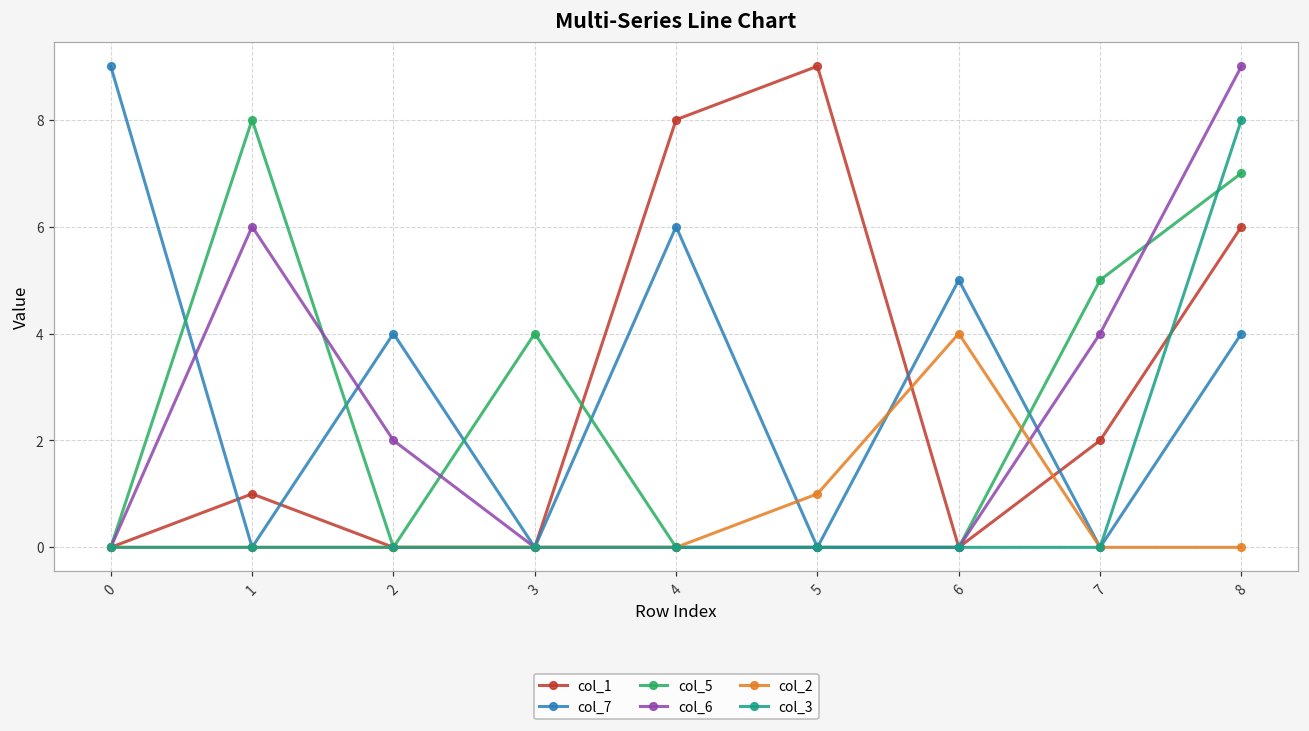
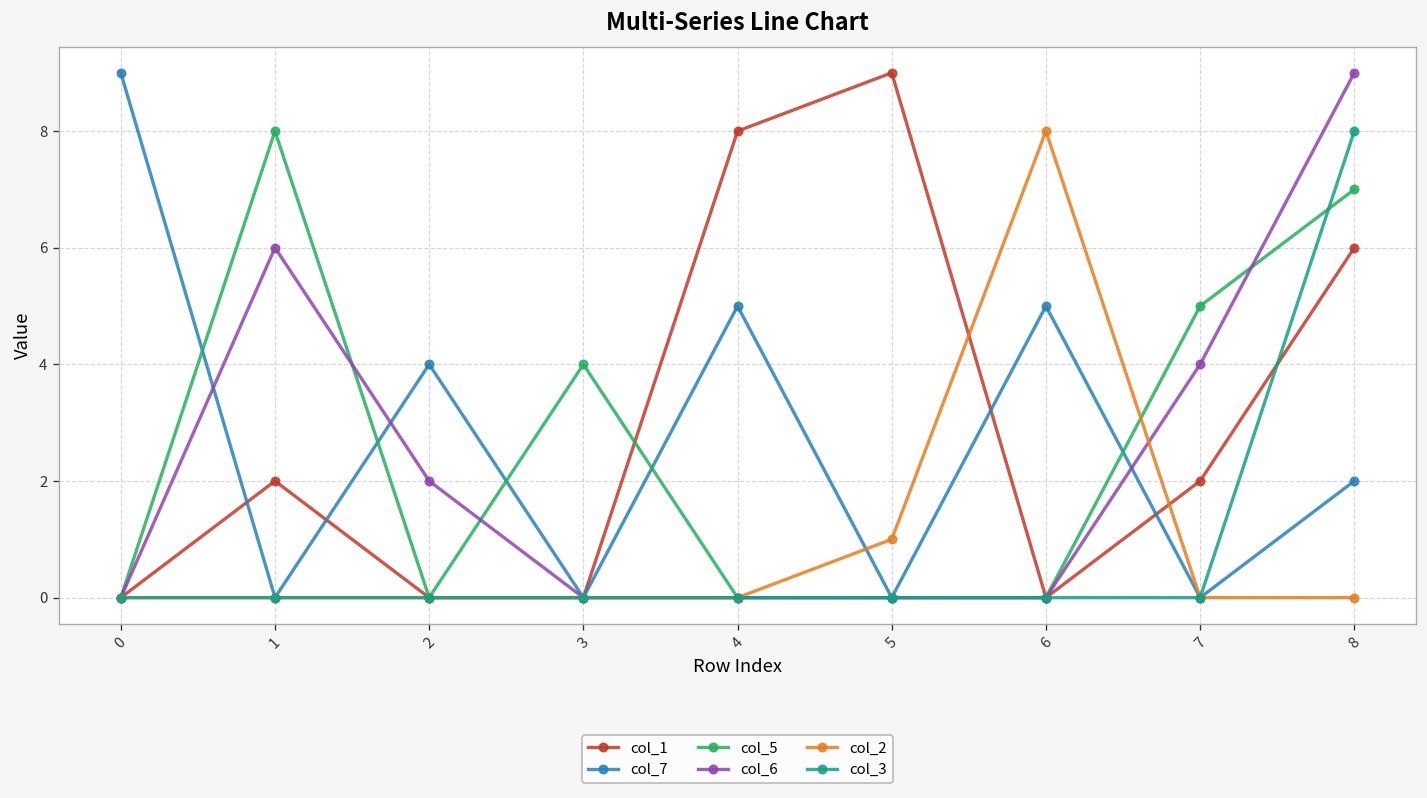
  {
    "col_1": {
-     "1": 1,
+     "1": 2,
      "4": 8,
      "5": 9,
      "7": 2,
      "8": 6
    },
    "col_7": {
      "0": 9,
      "2": 4,
-     "4": 6,
+     "4": 5,
      "6": 5,
-     "8": 4
+     "8": 2
    },
    "col_6": {
      "1": 6,
      "2": 2,
      "7": 4,
      "8": 9
    },
    "col_2": {
      "5": 1,
-     "6": 4,
+     "6": 8,
      "8": 0
    }
  }
